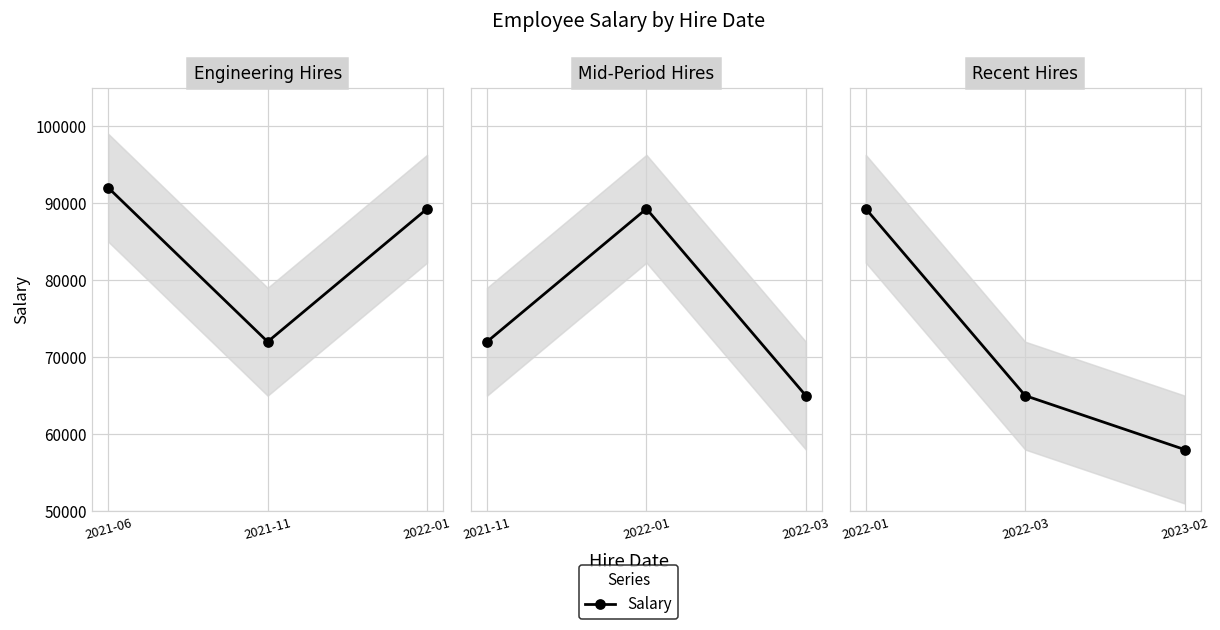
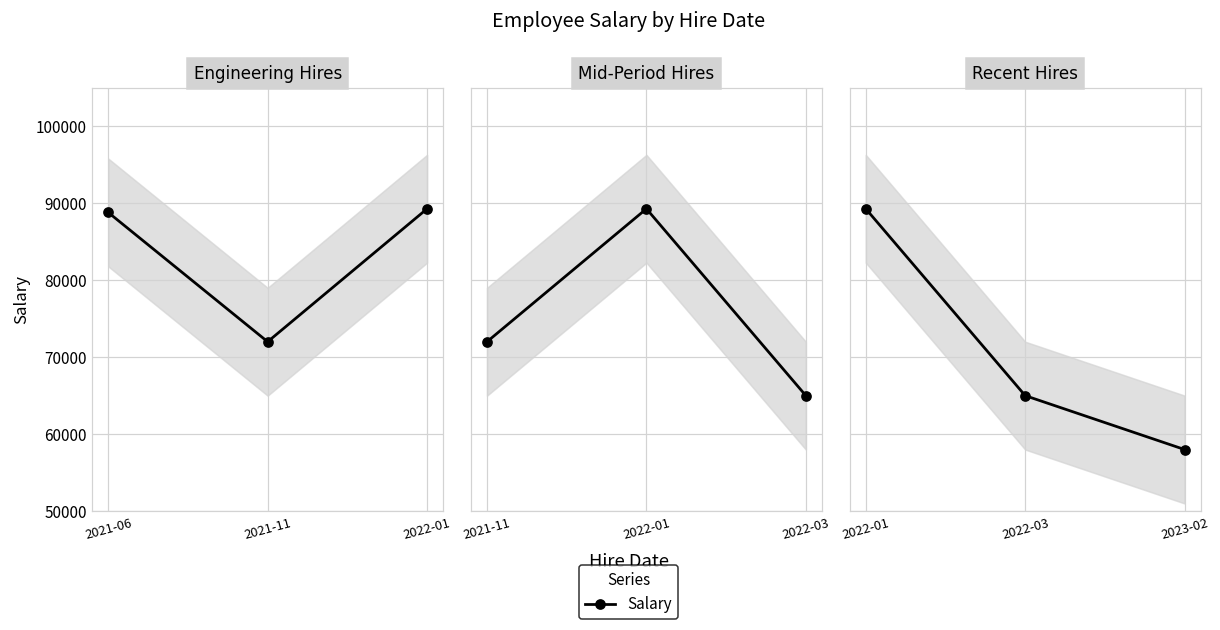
  {
    "Engineering Hires": {
      "Salary": {
-       "2021-06": 92000,
+       "2021-06": 89000,
        "2021-11": 72000,
        "2022-01": 89000
      }
    }
  }
